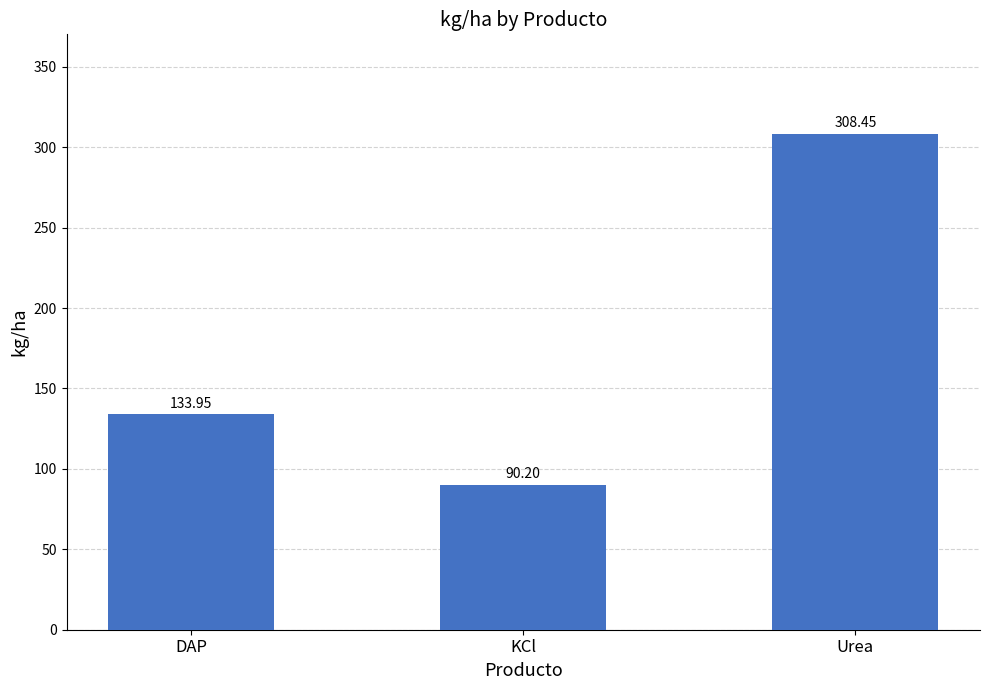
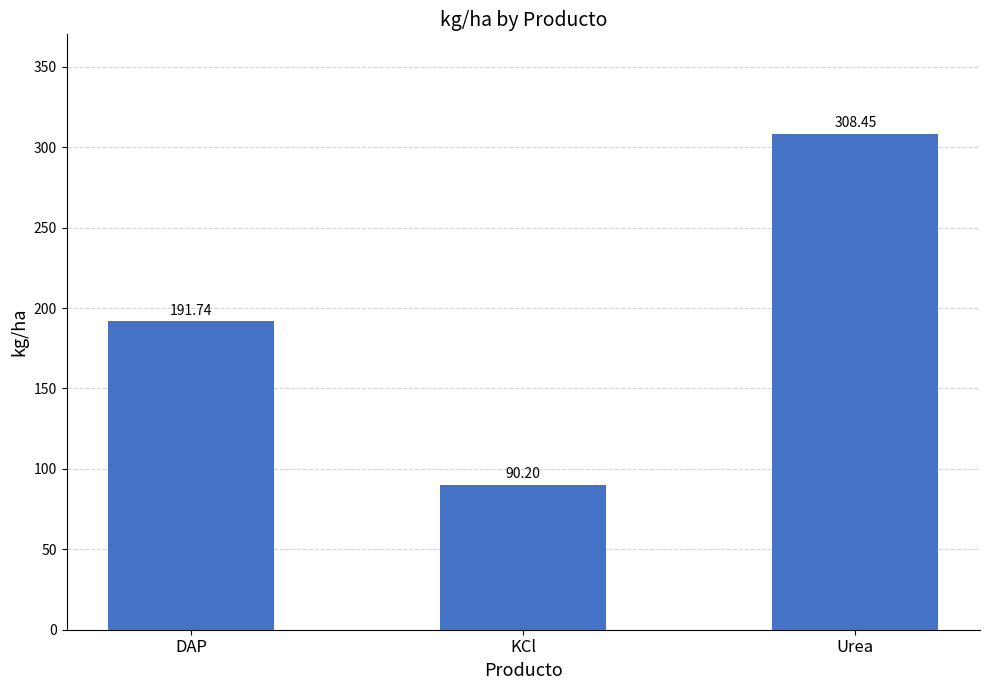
  {
-   "DAP": 133.95,
+   "DAP": 191.74,
    "KCl": 90.20,
    "Urea": 308.45
  }
